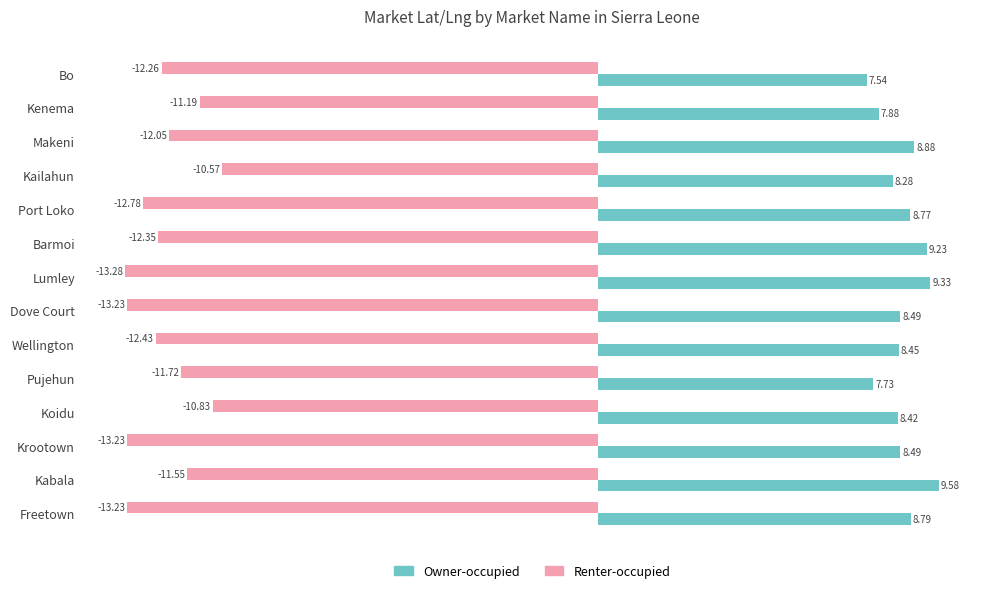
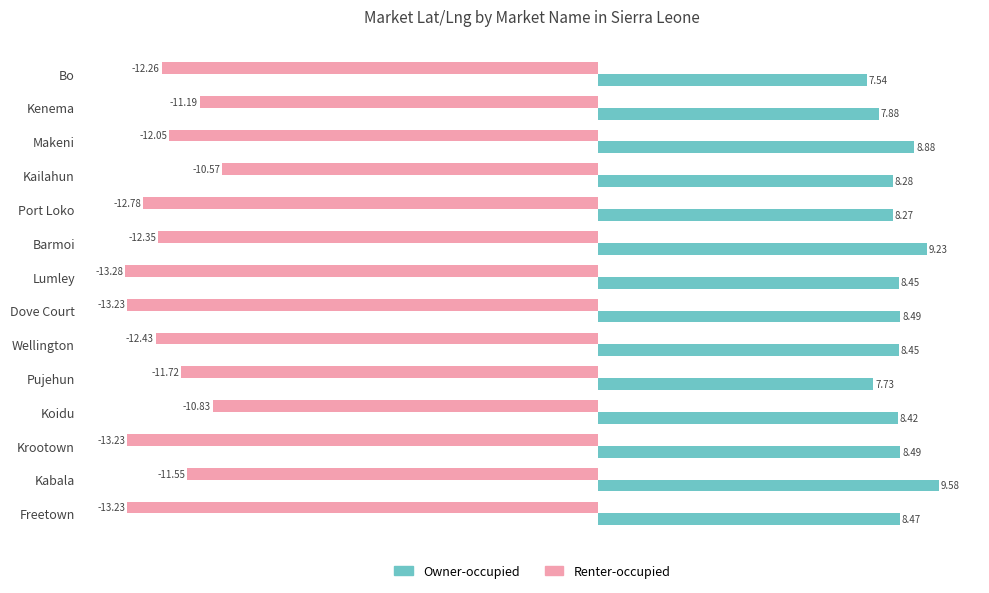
  {
    "Owner-occupied": {
      "Bo": 7.54,
      "Kenema": 7.88,
      "Makeni": 8.88,
      "Kailahun": 8.28,
-     "Port Loko": 8.77,
+     "Port Loko": 8.27,
      "Barmoi": 9.23,
-     "Lumley": 9.33,
+     "Lumley": 8.45,
      "Dove Court": 8.49,
      "Wellington": 8.45,
      "Pujehun": 7.73,
      "Koidu": 8.42,
      "Krootown": 8.49,
      "Kabala": 9.58,
-     "Freetown": 8.79
+     "Freetown": 8.47
    },
    "Renter-occupied": {
      "Bo": -12.26,
      "Kenema": -11.19,
      "Makeni": -12.05,
      "Kailahun": -10.57,
      "Port Loko": -12.78,
      "Barmoi": -12.35,
      "Lumley": -13.28,
      "Dove Court": -13.23,
      "Wellington": -12.43,
      "Pujehun": -11.72,
      "Koidu": -10.83,
      "Krootown": -13.23,
      "Kabala": -11.55,
      "Freetown": -13.23
    }
  }
